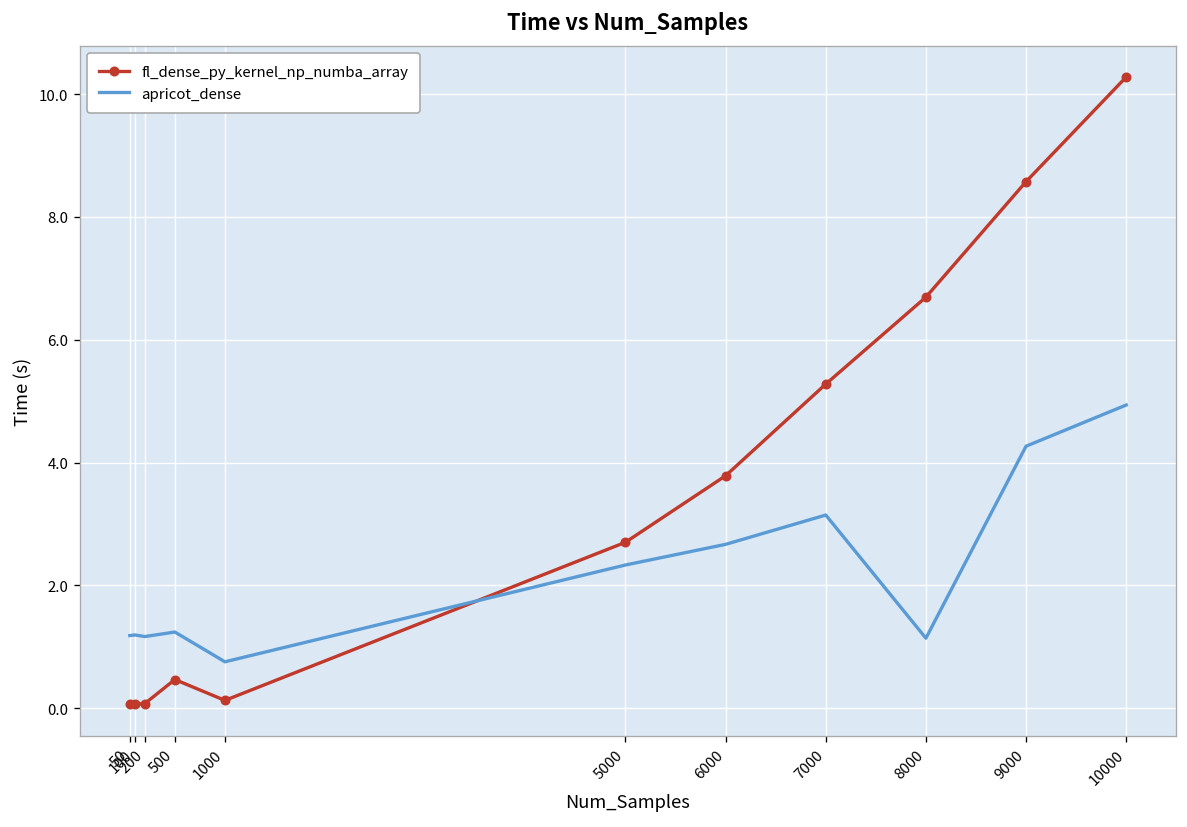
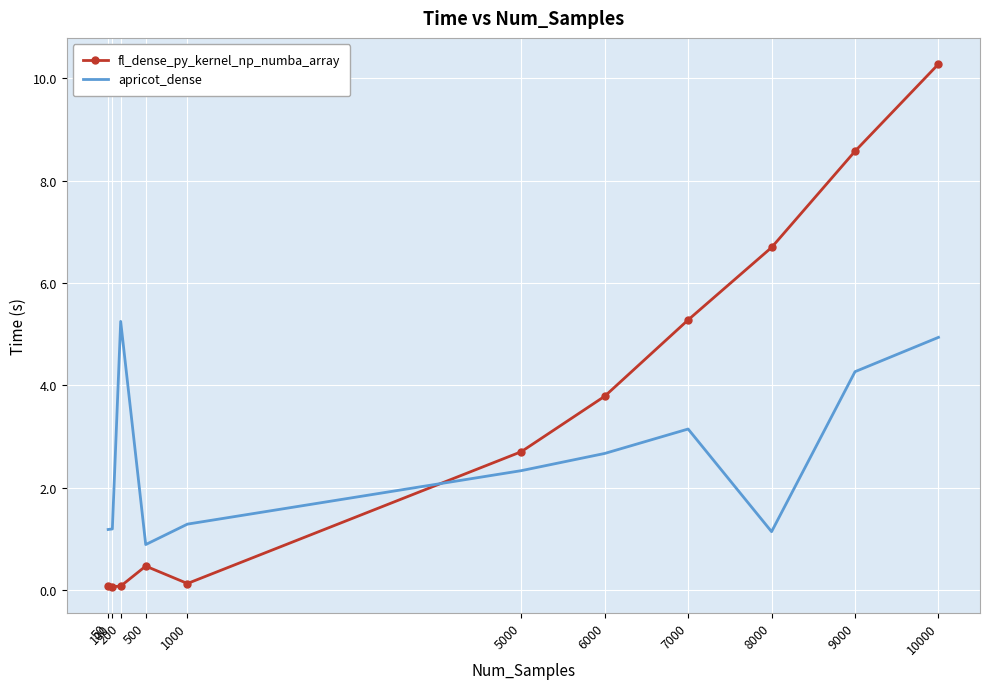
  {
    "fl_dense_py_kernel_np_numba_array": {
      "50": 0.1,
      "100": 0.1,
      "200": 0.1,
      "500": 0.5,
      "1000": 0.1,
      "5000": 2.7,
      "6000": 3.8,
      "7000": 5.3,
      "8000": 6.7,
      "9000": 8.6,
      "10000": 10.3
    },
    "apricot_dense": {
      "50": 1.2,
      "100": 1.2,
-     "200": 1.2,
-     "500": 1.2,
-     "1000": 0.8,
+     "200": 5.2,
+     "500": 0.9,
+     "1000": 1.3,
      "5000": 2.3,
      "6000": 2.7,
      "7000": 3.1,
      "8000": 1.1,
      "9000": 4.3,
      "10000": 4.9
    }
  }
